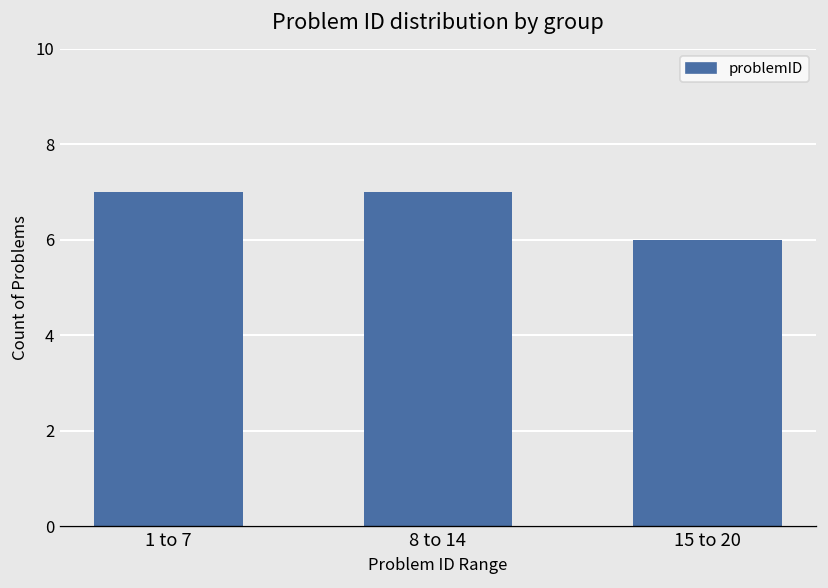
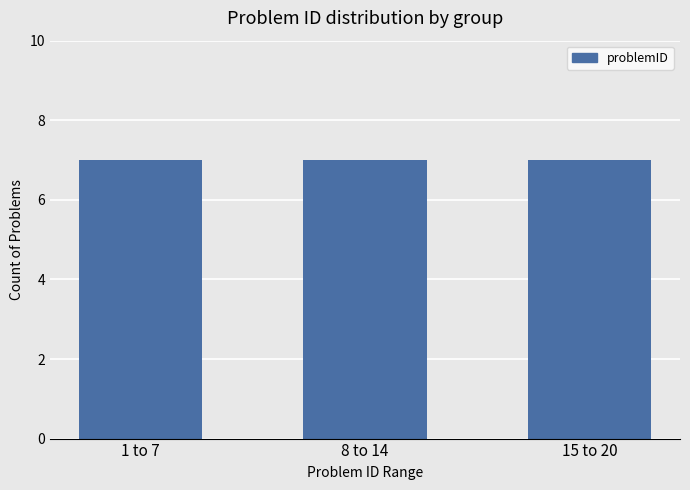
  {
    "1 to 7": 7,
    "8 to 14": 7,
-   "15 to 20": 6
+   "15 to 20": 7
  }
